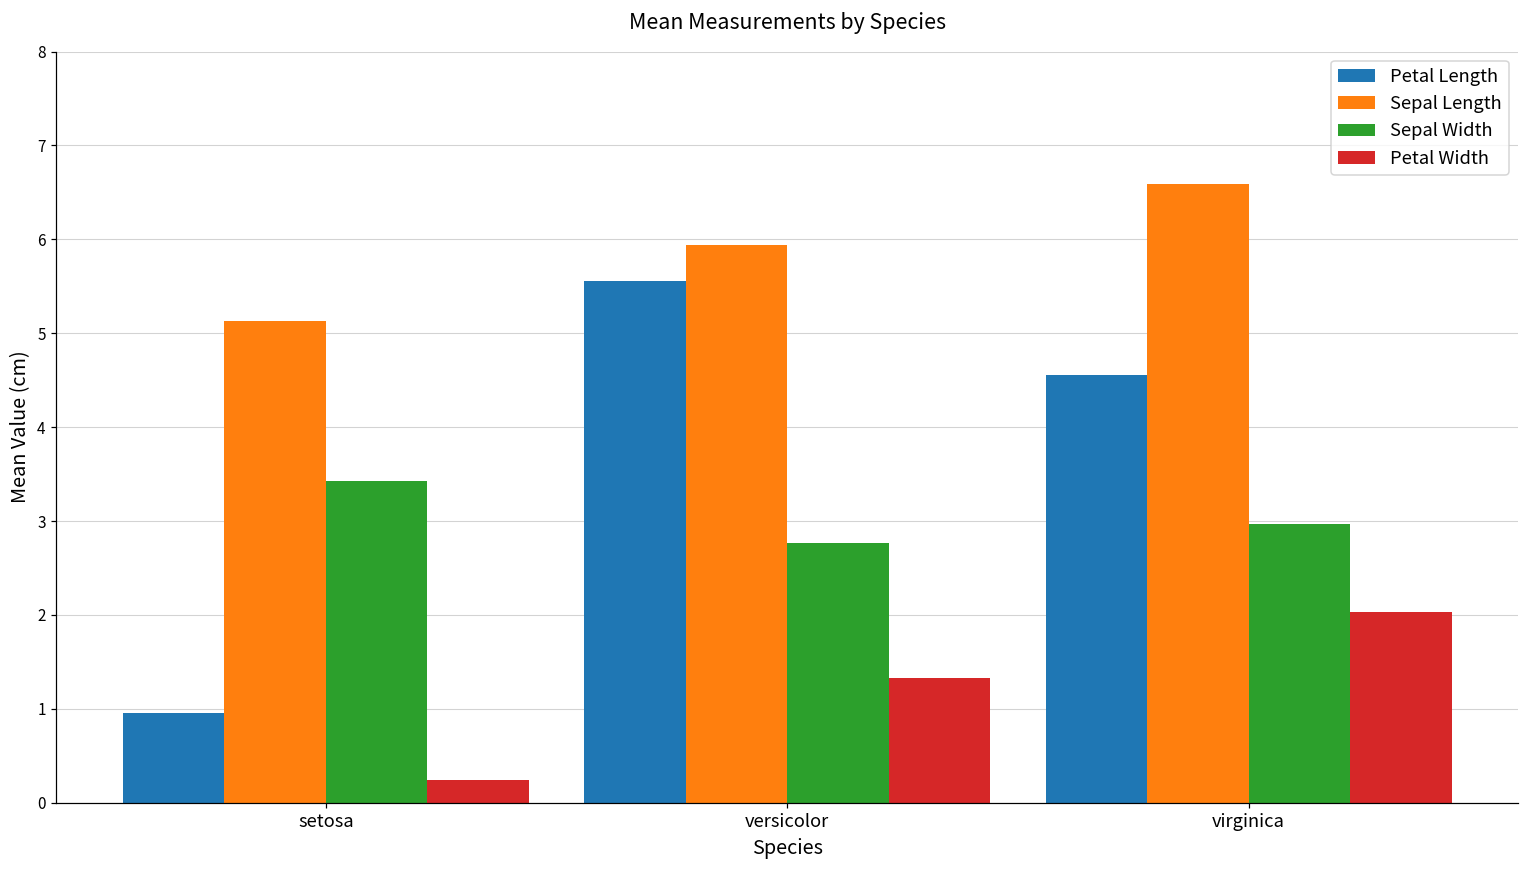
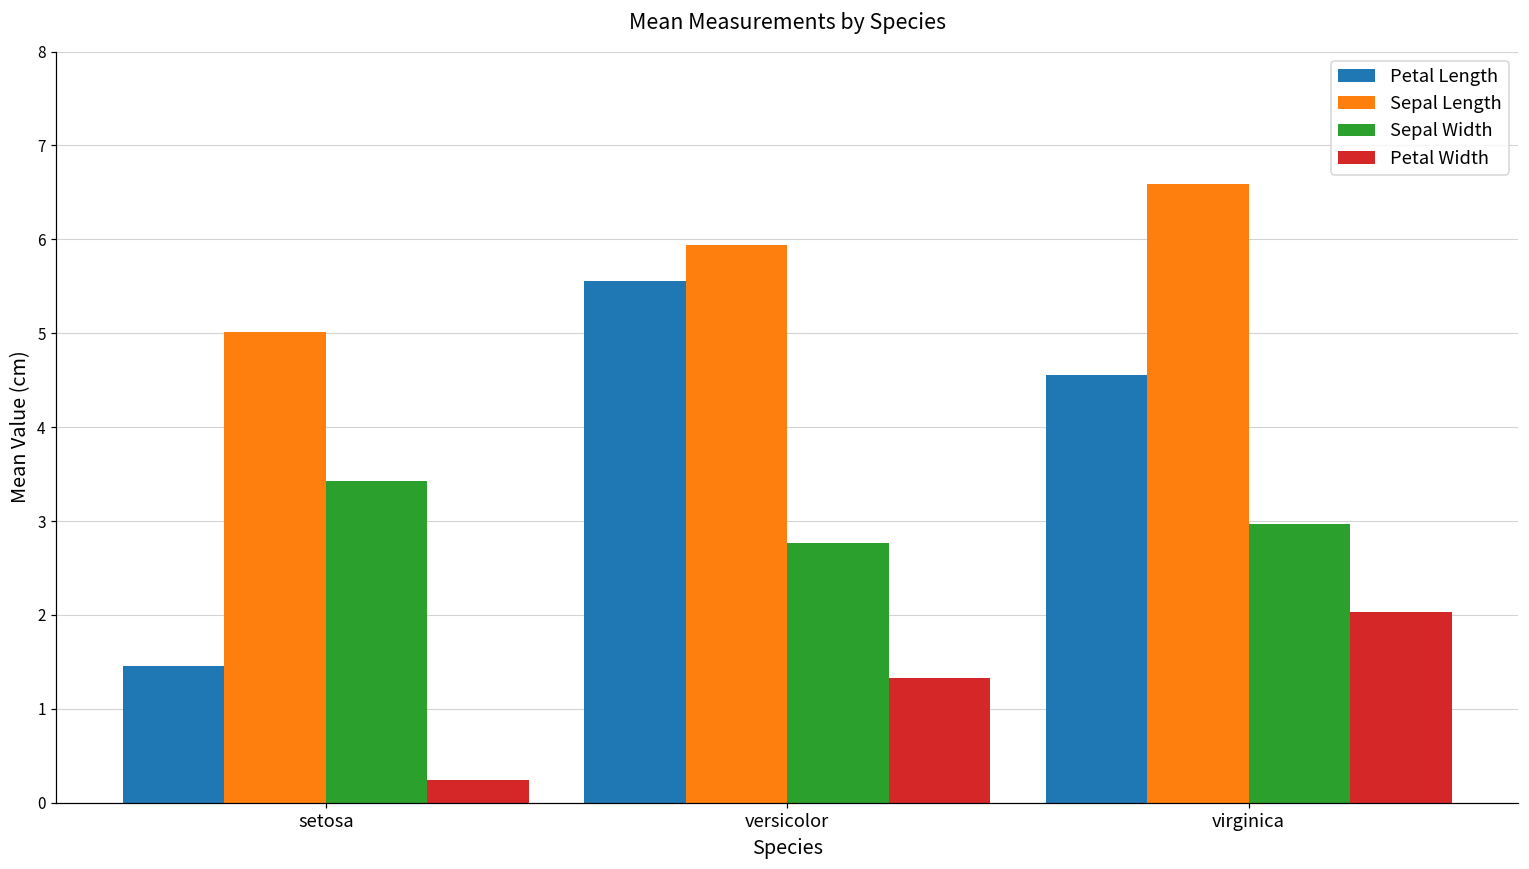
  {
    "Petal Length": {
-     "setosa": 1.0,
+     "setosa": 1.5,
      "versicolor": 5.6,
      "virginica": 4.6
    },
    "Sepal Length": {
-     "setosa": 5.1,
+     "setosa": 5.0,
      "versicolor": 5.9,
      "virginica": 6.6
    },
    "Sepal Width": {
      "setosa": 3.4,
      "versicolor": 2.8,
      "virginica": 3.0
    },
    "Petal Width": {
      "setosa": 0.2,
      "versicolor": 1.3,
      "virginica": 2.0
    }
  }
